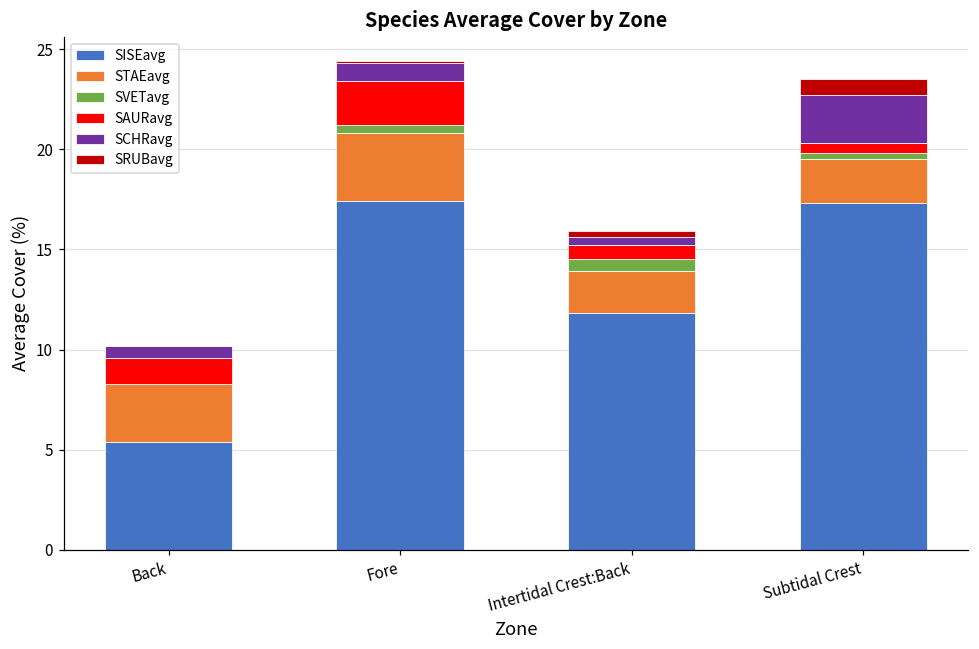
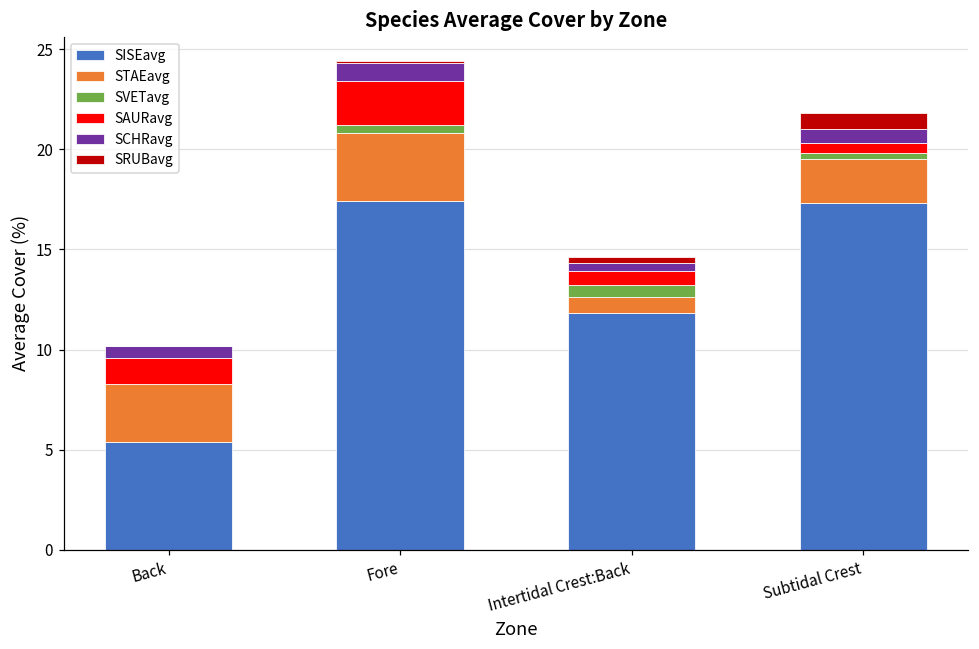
  {
    "SISEavg": {
      "Back": 5.4,
      "Fore": 17.4,
      "Intertidal Crest:Back": 11.8,
      "Subtidal Crest": 17.3
    },
    "STAEavg": {
      "Back": 2.9,
      "Fore": 3.4,
-     "Intertidal Crest:Back": 2.1,
+     "Intertidal Crest:Back": 0.8,
      "Subtidal Crest": 2.2
    },
    "SVETavg": {
      "Back": 0.0,
      "Fore": 0.4,
      "Intertidal Crest:Back": 0.6,
      "Subtidal Crest": 0.3
    },
    "SAURavg": {
      "Back": 1.3,
      "Fore": 2.2,
      "Intertidal Crest:Back": 0.7,
      "Subtidal Crest": 0.5
    },
    "SCHRavg": {
      "Back": 0.6,
      "Fore": 0.9,
      "Intertidal Crest:Back": 0.4,
-     "Subtidal Crest": 2.4
+     "Subtidal Crest": 0.7
    },
    "SRUBavg": {
      "Back": 0.0,
      "Intertidal Crest:Back": 0.3,
      "Subtidal Crest": 0.8
    }
  }
